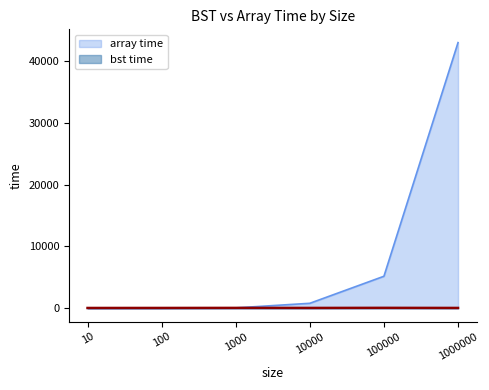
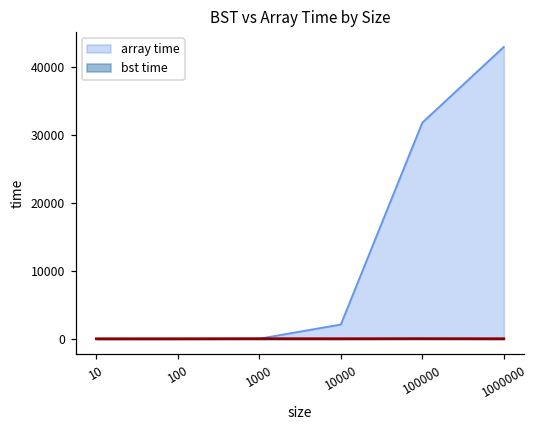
  {
    "array time": {
-     "10000": 1000,
-     "100000": 5000,
+     "10000": 2000,
+     "100000": 32000,
      "1000000": 43000
    },
    "bst time": {
      "10000": 0,
      "100000": 0,
      "1000000": 0
    }
  }
